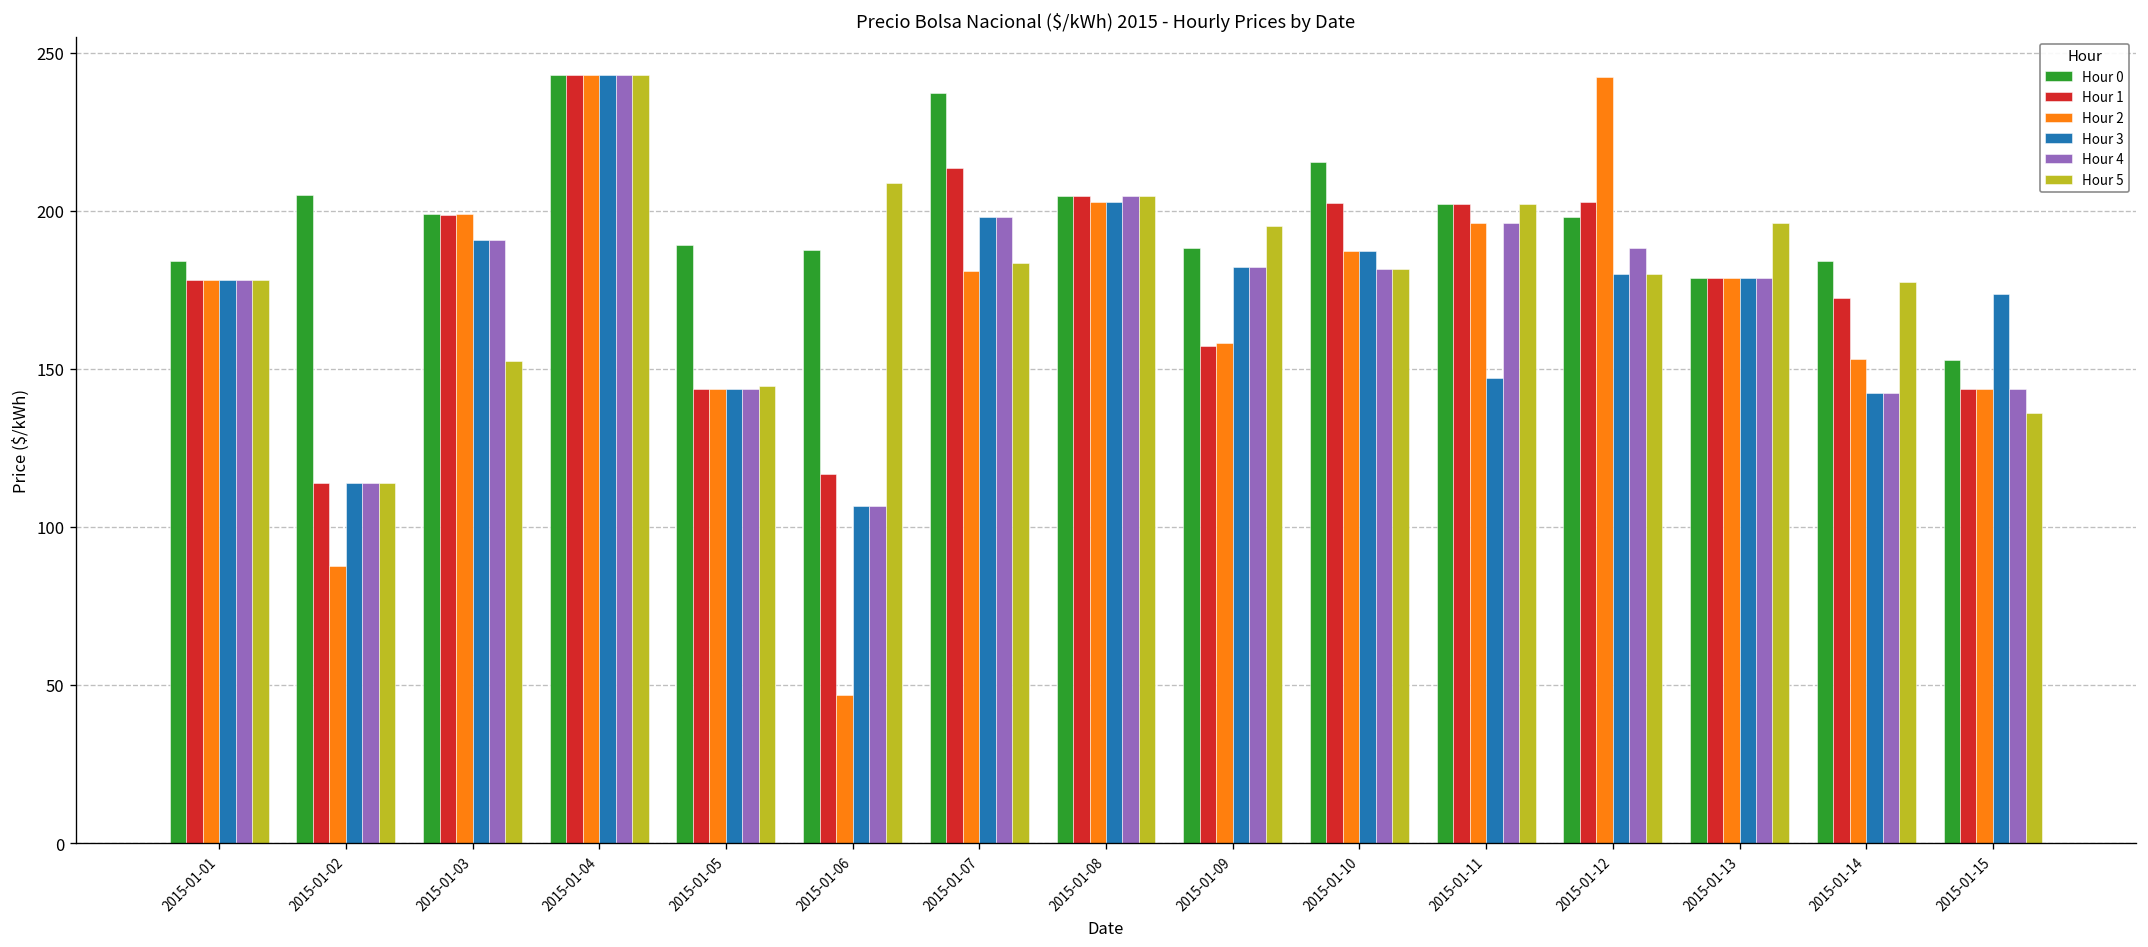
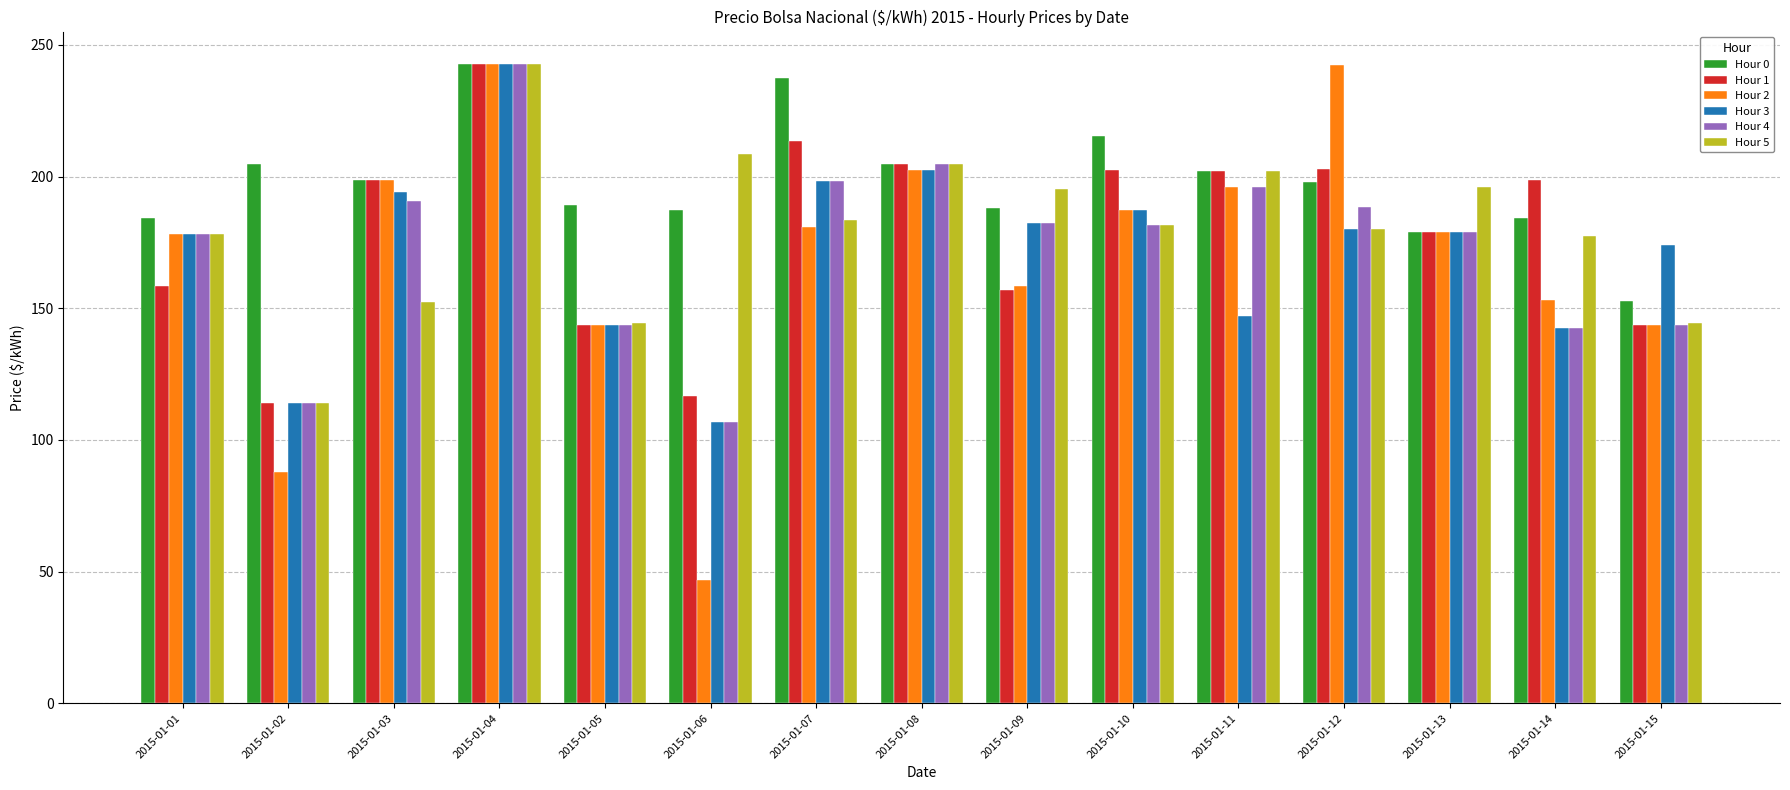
  {
    "Hour 0": {
      "2015-01-01": 184,
      "2015-01-02": 205,
      "2015-01-03": 199,
      "2015-01-04": 243,
      "2015-01-05": 189,
      "2015-01-06": 187,
      "2015-01-07": 237,
      "2015-01-08": 205,
      "2015-01-09": 188,
      "2015-01-10": 215,
      "2015-01-11": 202,
      "2015-01-12": 198,
      "2015-01-13": 179,
      "2015-01-14": 184,
      "2015-01-15": 153
    },
    "Hour 1": {
-     "2015-01-01": 178,
+     "2015-01-01": 158,
      "2015-01-02": 114,
      "2015-01-03": 199,
      "2015-01-04": 243,
      "2015-01-05": 144,
      "2015-01-06": 117,
      "2015-01-07": 213,
      "2015-01-08": 205,
      "2015-01-09": 157,
      "2015-01-10": 202,
      "2015-01-11": 202,
      "2015-01-12": 203,
      "2015-01-13": 179,
-     "2015-01-14": 172,
+     "2015-01-14": 199,
      "2015-01-15": 144
    },
    "Hour 2": {
      "2015-01-01": 178,
      "2015-01-02": 88,
      "2015-01-03": 199,
      "2015-01-04": 243,
      "2015-01-05": 144,
      "2015-01-06": 47,
      "2015-01-07": 181,
      "2015-01-08": 203,
      "2015-01-09": 158,
      "2015-01-10": 187,
      "2015-01-11": 196,
      "2015-01-12": 242,
      "2015-01-13": 179,
      "2015-01-14": 153,
      "2015-01-15": 144
    },
    "Hour 3": {
      "2015-01-01": 178,
      "2015-01-02": 114,
-     "2015-01-03": 191,
+     "2015-01-03": 194,
      "2015-01-04": 243,
      "2015-01-05": 144,
      "2015-01-06": 107,
      "2015-01-07": 198,
      "2015-01-08": 203,
      "2015-01-09": 182,
      "2015-01-10": 187,
      "2015-01-11": 147,
      "2015-01-12": 180,
      "2015-01-13": 179,
      "2015-01-14": 142,
      "2015-01-15": 174
    },
    "Hour 4": {
      "2015-01-01": 178,
      "2015-01-02": 114,
      "2015-01-03": 191,
      "2015-01-04": 243,
      "2015-01-05": 144,
      "2015-01-06": 107,
      "2015-01-07": 198,
      "2015-01-08": 205,
      "2015-01-09": 182,
      "2015-01-10": 182,
      "2015-01-11": 196,
      "2015-01-12": 188,
      "2015-01-13": 179,
      "2015-01-14": 142,
      "2015-01-15": 144
    },
    "Hour 5": {
      "2015-01-01": 178,
      "2015-01-02": 114,
      "2015-01-03": 152,
      "2015-01-04": 243,
      "2015-01-05": 144,
      "2015-01-06": 209,
      "2015-01-07": 183,
      "2015-01-08": 205,
      "2015-01-09": 195,
      "2015-01-10": 182,
      "2015-01-11": 202,
      "2015-01-12": 180,
      "2015-01-13": 196,
      "2015-01-14": 177,
-     "2015-01-15": 136
+     "2015-01-15": 144
    }
  }
